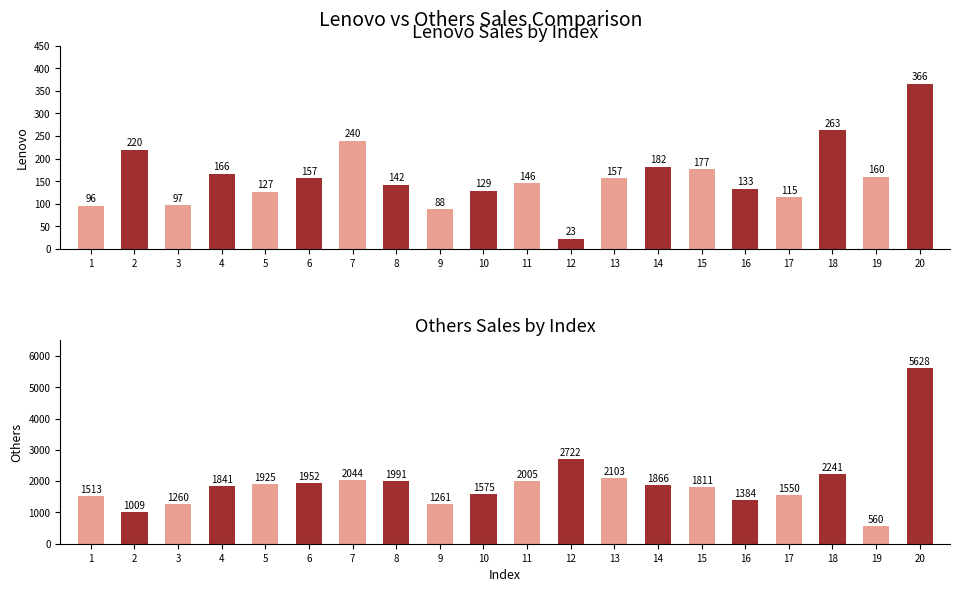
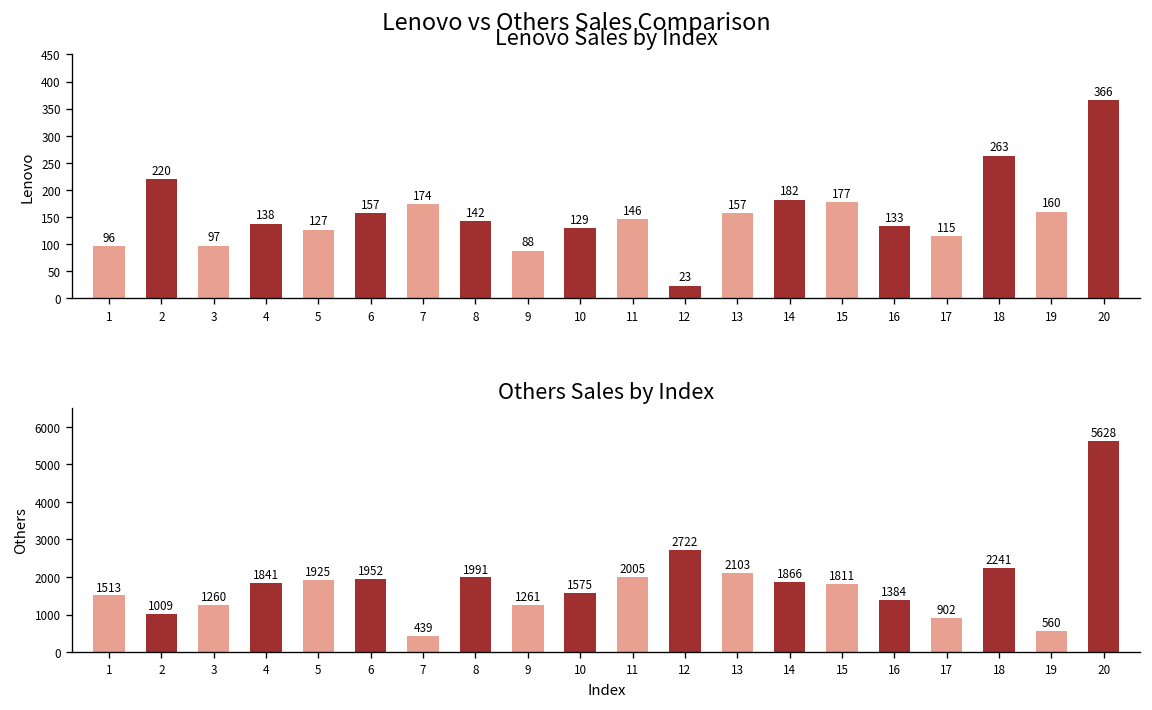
  {
    "Lenovo Sales by Index": {
      "1": 96,
      "2": 220,
      "3": 97,
-     "4": 166,
+     "4": 138,
      "5": 127,
      "6": 157,
-     "7": 240,
+     "7": 174,
      "8": 142,
      "9": 88,
      "10": 129,
      "11": 146,
      "12": 23,
      "13": 157,
      "14": 182,
      "15": 177,
      "16": 133,
      "17": 115,
      "18": 263,
      "19": 160,
      "20": 366
    },
    "Others Sales by Index": {
      "1": 1513,
      "2": 1009,
      "3": 1260,
      "4": 1841,
      "5": 1925,
      "6": 1952,
-     "7": 2044,
+     "7": 439,
      "8": 1991,
      "9": 1261,
      "10": 1575,
      "11": 2005,
      "12": 2722,
      "13": 2103,
      "14": 1866,
      "15": 1811,
      "16": 1384,
-     "17": 1550,
+     "17": 902,
      "18": 2241,
      "19": 560,
      "20": 5628
    }
  }
